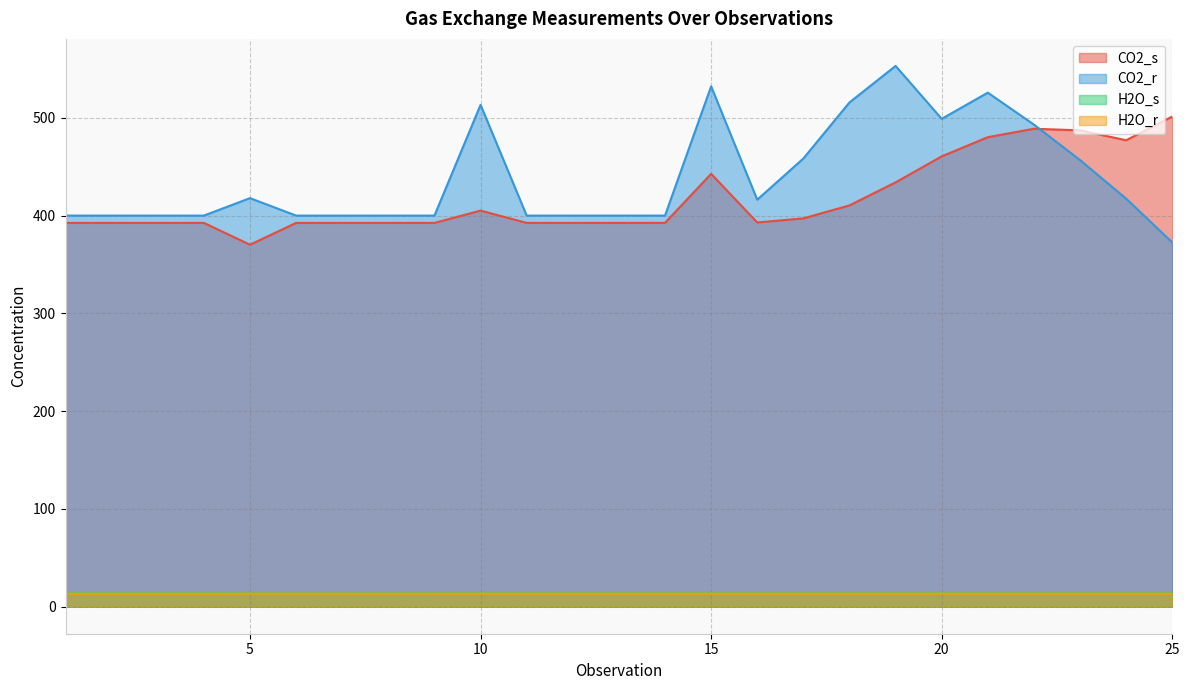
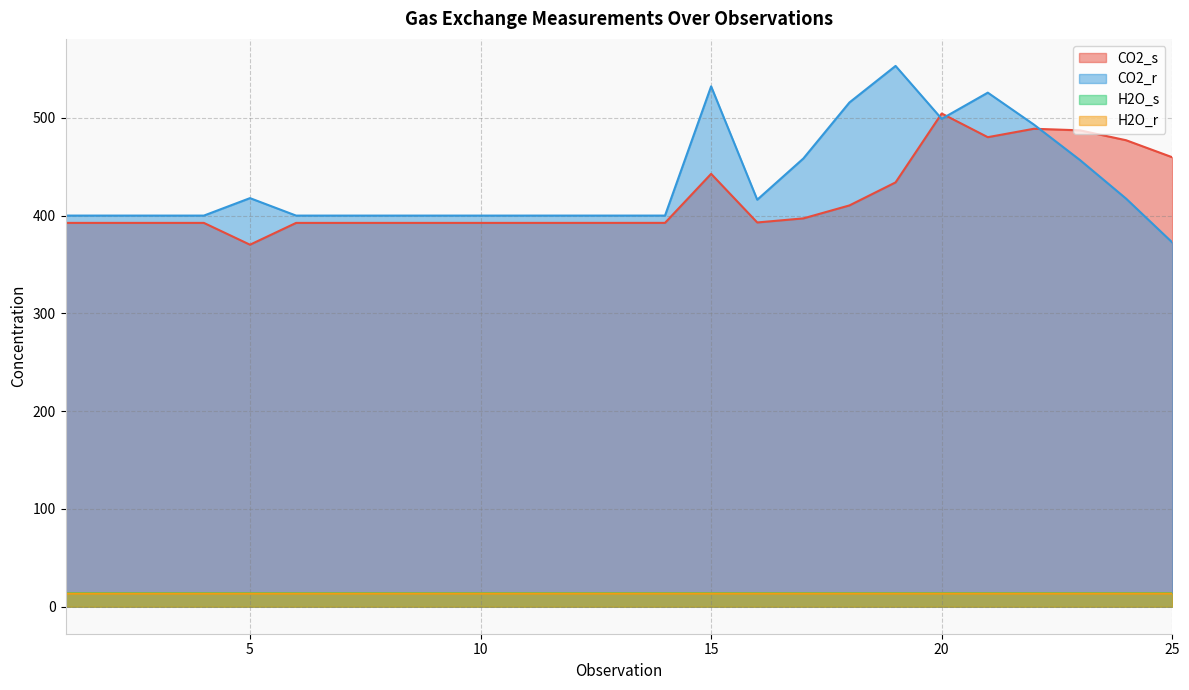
  {
    "CO2_s": {
      "5": 370,
-     "10": 410,
+     "10": 390,
      "15": 440,
-     "20": 460,
-     "25": 500
+     "20": 500,
+     "25": 460
    },
    "CO2_r": {
      "5": 420,
-     "10": 510,
+     "10": 400,
      "15": 530,
      "20": 500,
      "25": 370
    }
  }
